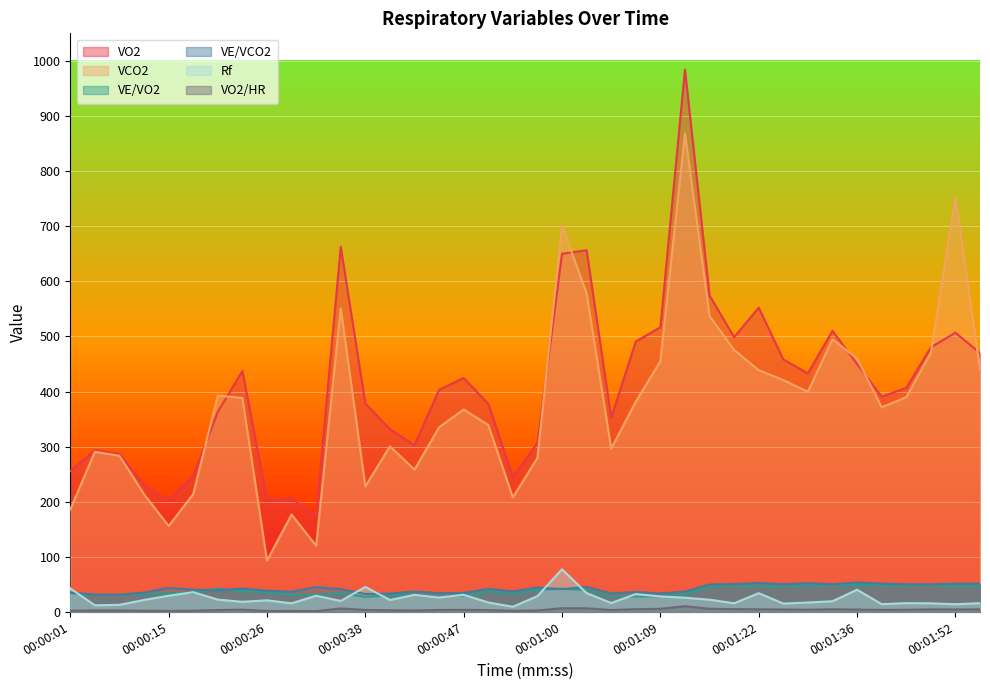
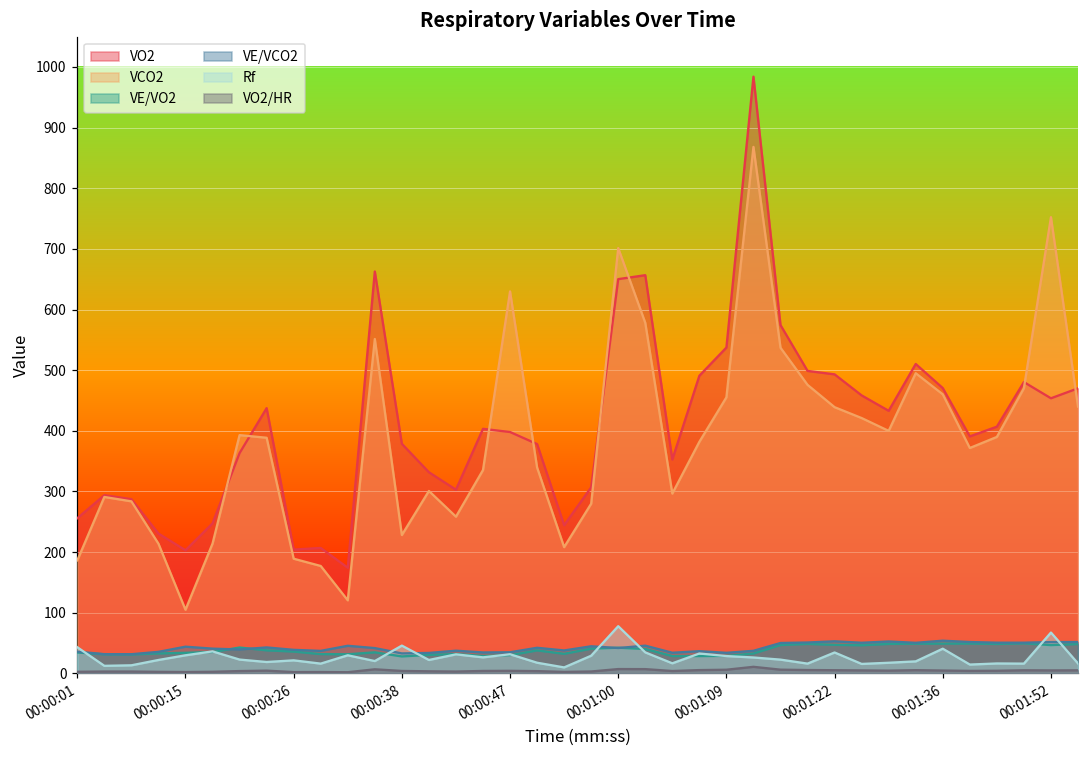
  {
    "VO2": {
      "00:00:01": 260,
      "00:00:15": 200,
      "00:00:26": 200,
      "00:00:38": 380,
-     "00:00:47": 420,
+     "00:00:47": 400,
      "00:01:00": 650,
-     "00:01:09": 520,
-     "00:01:22": 550,
-     "00:01:36": 450,
-     "00:01:52": 510
+     "00:01:09": 540,
+     "00:01:22": 490,
+     "00:01:36": 470,
+     "00:01:52": 450
    },
    "VCO2": {
      "00:00:01": 190,
-     "00:00:15": 160,
-     "00:00:26": 90,
+     "00:00:15": 100,
+     "00:00:26": 190,
      "00:00:38": 230,
-     "00:00:47": 370,
+     "00:00:47": 630,
      "00:01:00": 700,
      "00:01:09": 460,
      "00:01:22": 440,
      "00:01:36": 460,
      "00:01:52": 750
    },
    "Rf": {
      "00:00:01": 40,
      "00:00:26": 20,
      "00:00:38": 50,
      "00:01:00": 80,
      "00:01:22": 30,
      "00:01:36": 40,
-     "00:01:52": 10
+     "00:01:52": 70
    }
  }
